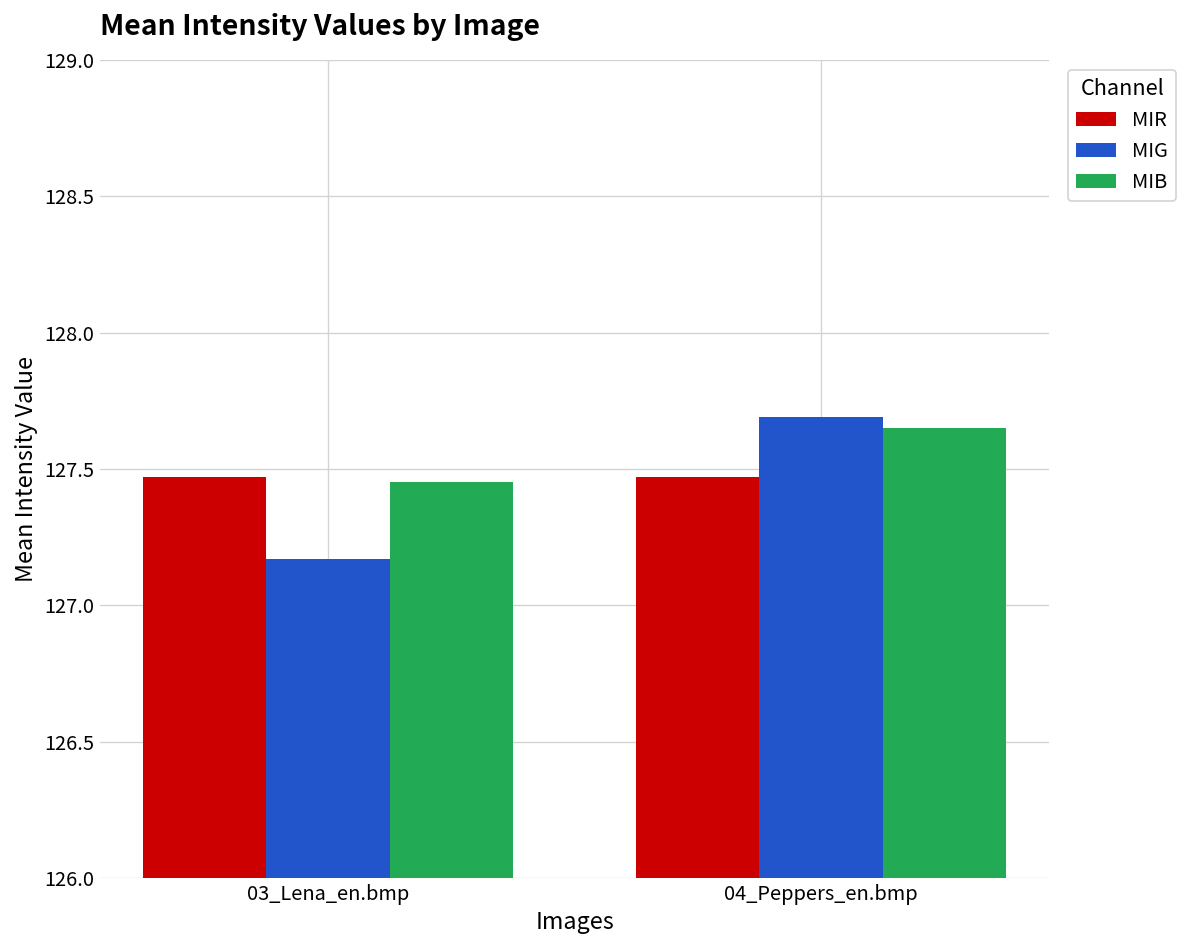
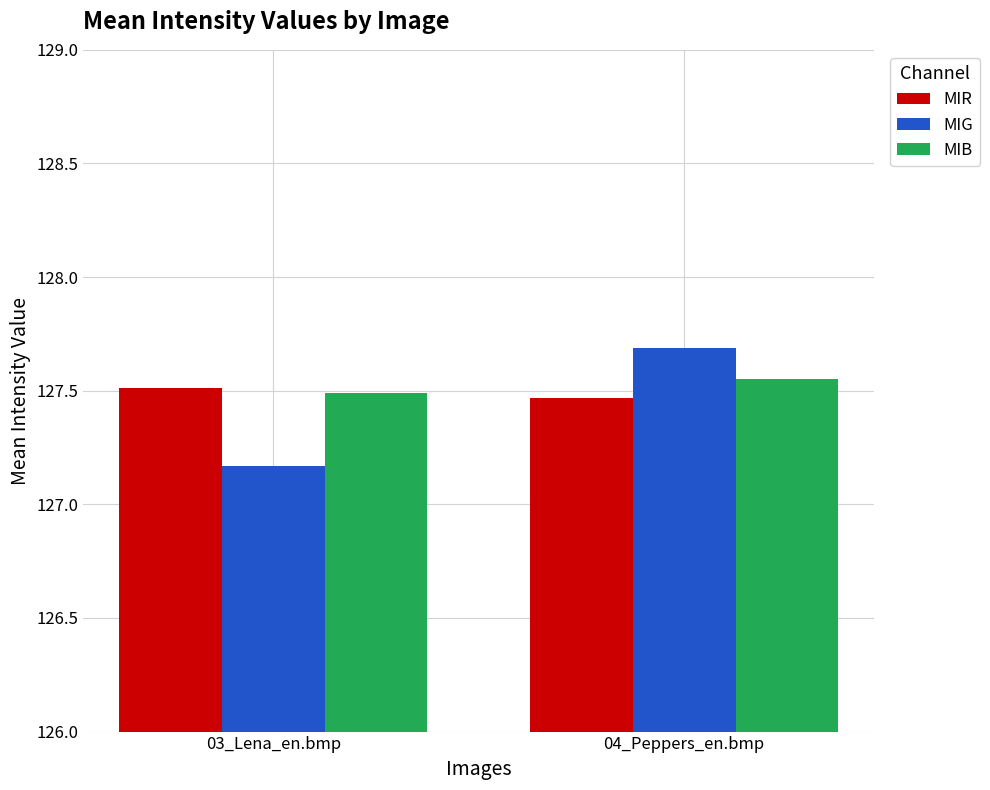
  {
    "MIR": {
-     "03_Lena_en.bmp": 127.47,
+     "03_Lena_en.bmp": 127.51,
      "04_Peppers_en.bmp": 127.47
    },
    "MIG": {
      "03_Lena_en.bmp": 127.17,
      "04_Peppers_en.bmp": 127.69
    },
    "MIB": {
-     "03_Lena_en.bmp": 127.45,
-     "04_Peppers_en.bmp": 127.65
+     "03_Lena_en.bmp": 127.49,
+     "04_Peppers_en.bmp": 127.55
    }
  }
